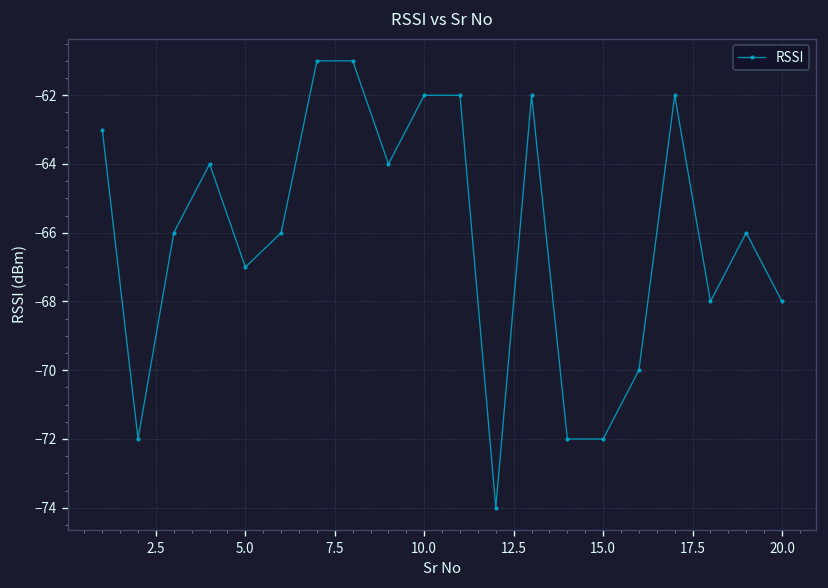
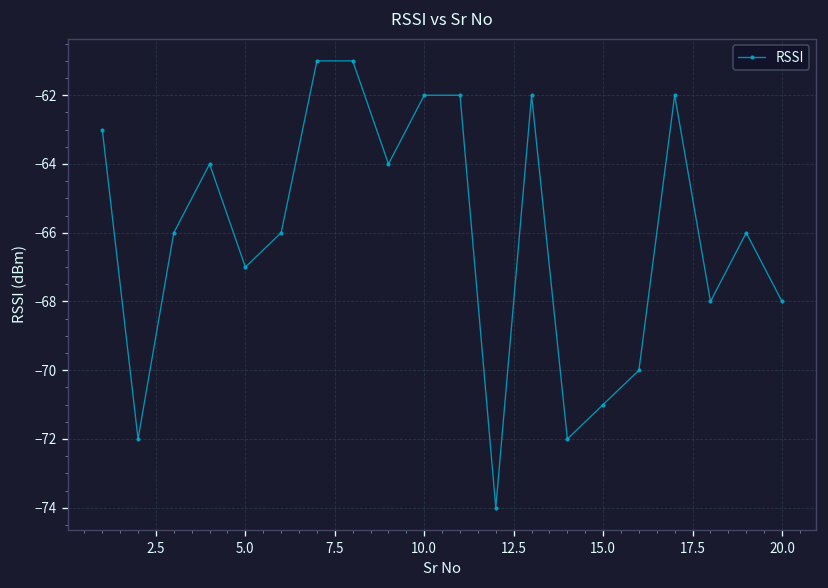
  {
    "5.0": -67,
    "10.0": -62,
-   "15.0": -72,
+   "15.0": -71,
    "20.0": -68
  }
